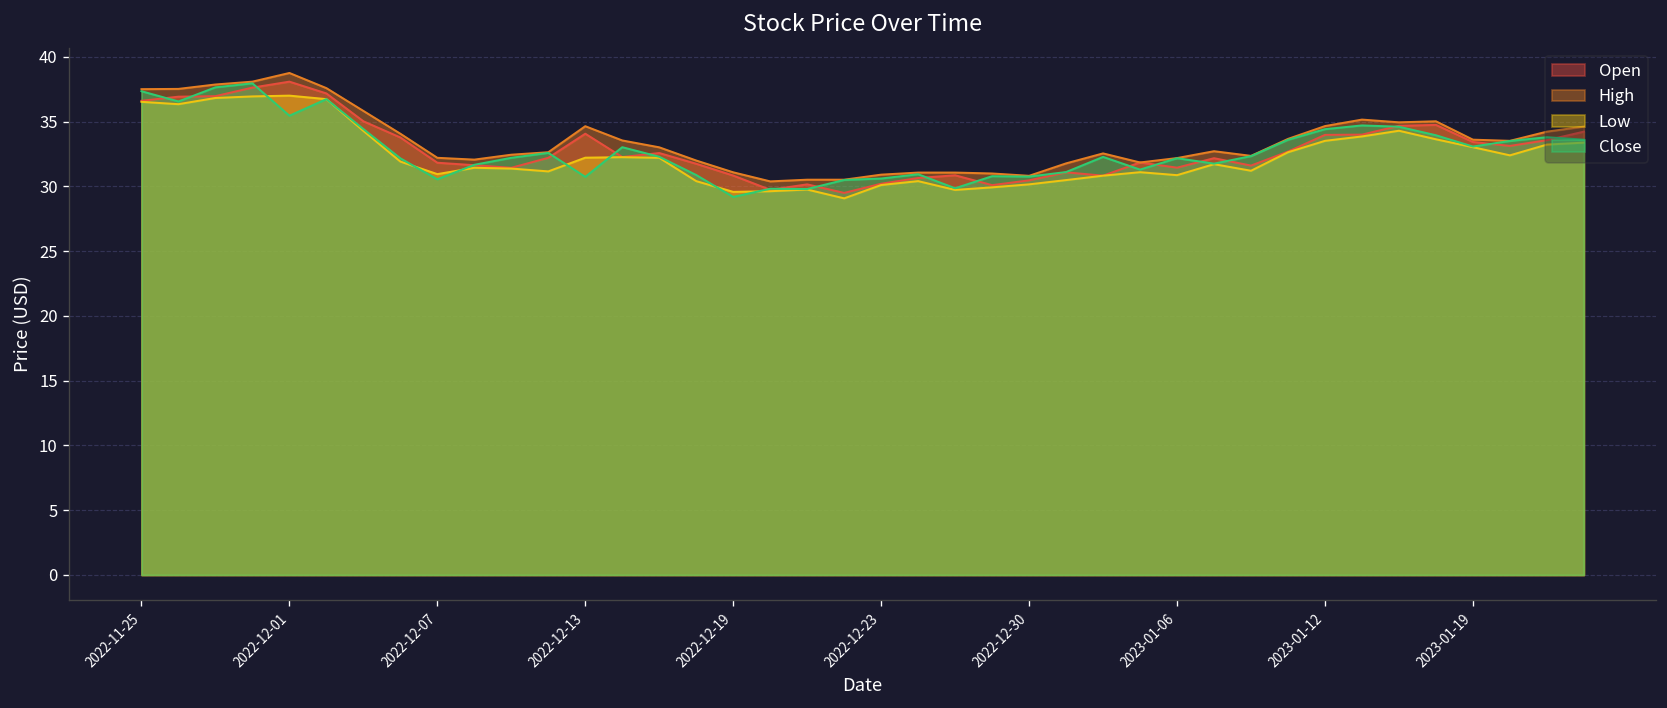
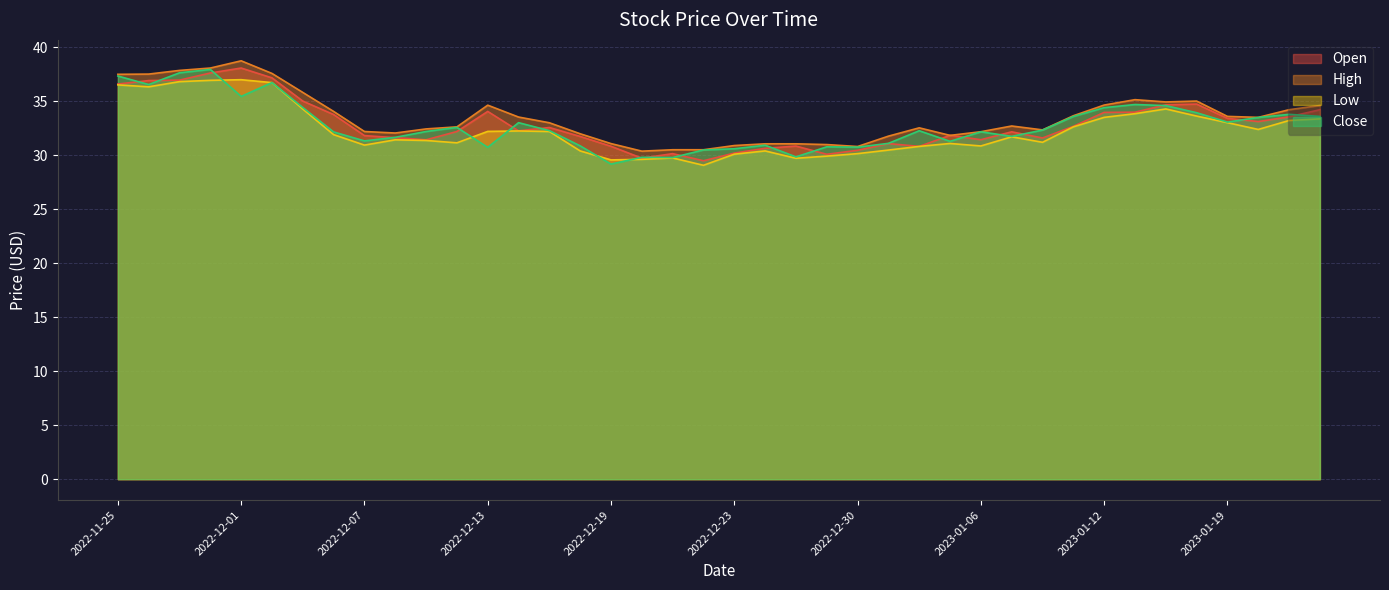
  {
    "Close": {
      "2022-12-01": 35.5,
-     "2022-12-07": 30.6,
+     "2022-12-07": 31.3,
      "2022-12-13": 30.7,
      "2022-12-19": 29.2,
      "2022-12-23": 30.6,
      "2023-01-12": 34.4
    }
  }
